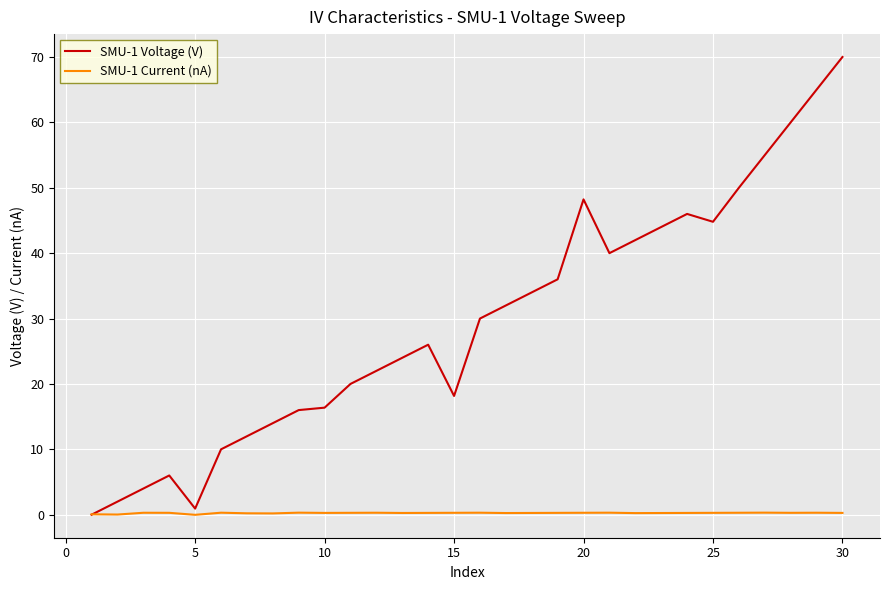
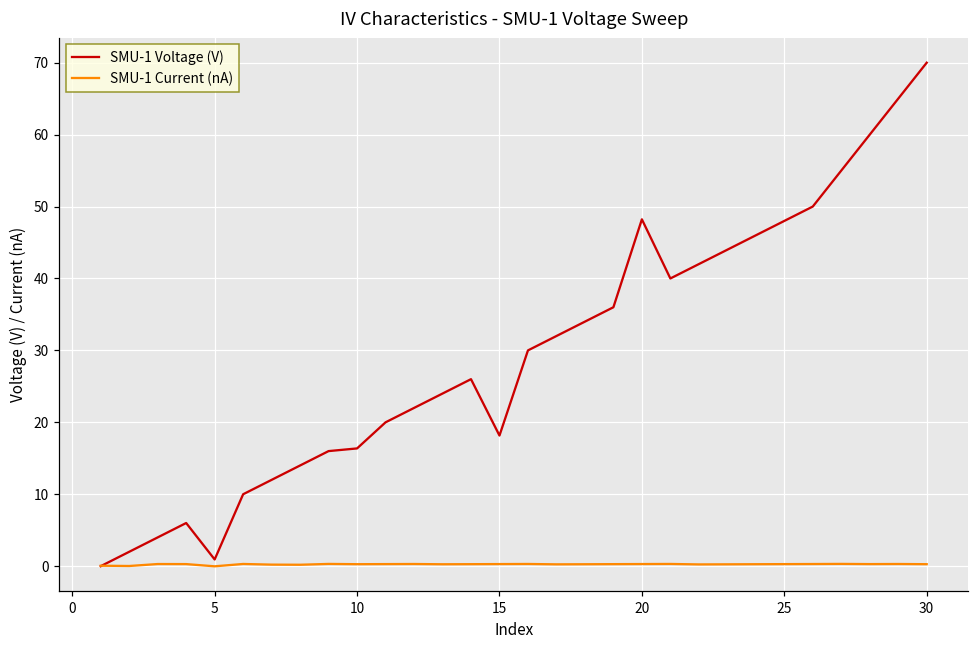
  {
    "SMU-1 Voltage (V)": {
      "5": 1,
      "10": 16,
      "15": 18,
      "20": 48,
-     "25": 45,
+     "25": 48,
      "30": 70
    },
    "SMU-1 Current (nA)": {
      "5": 0,
      "10": 0,
      "15": 0,
      "20": 0,
      "25": 0,
      "30": 0
    }
  }
